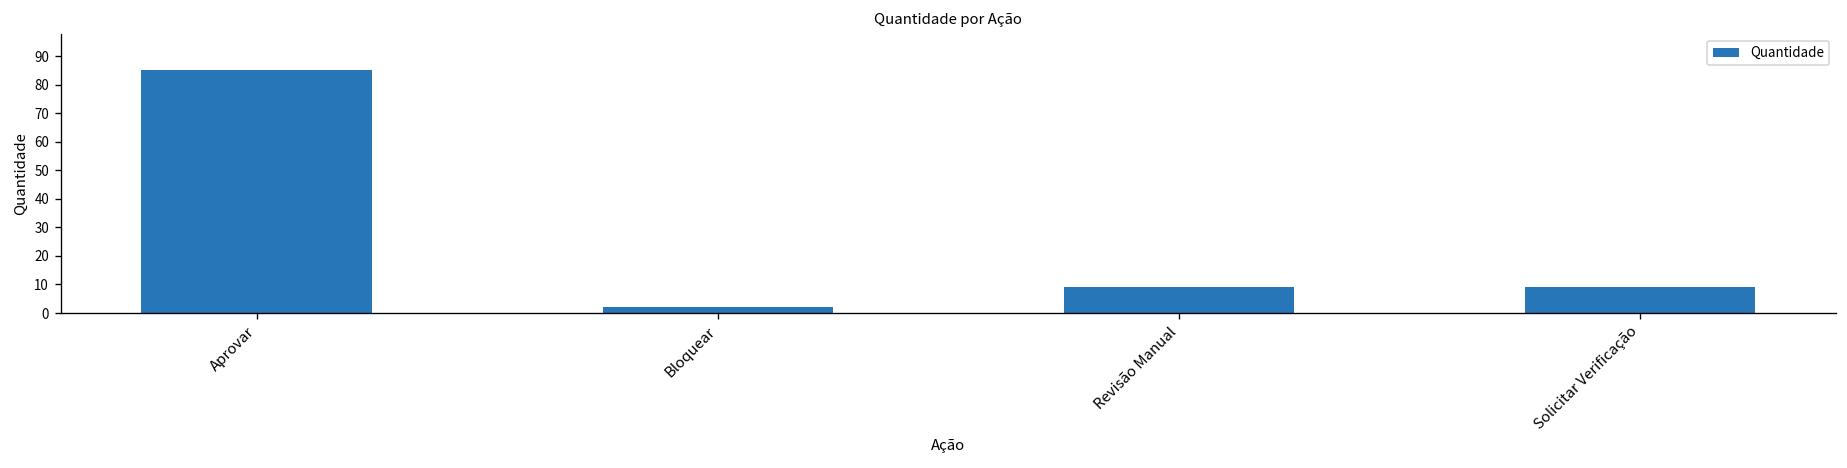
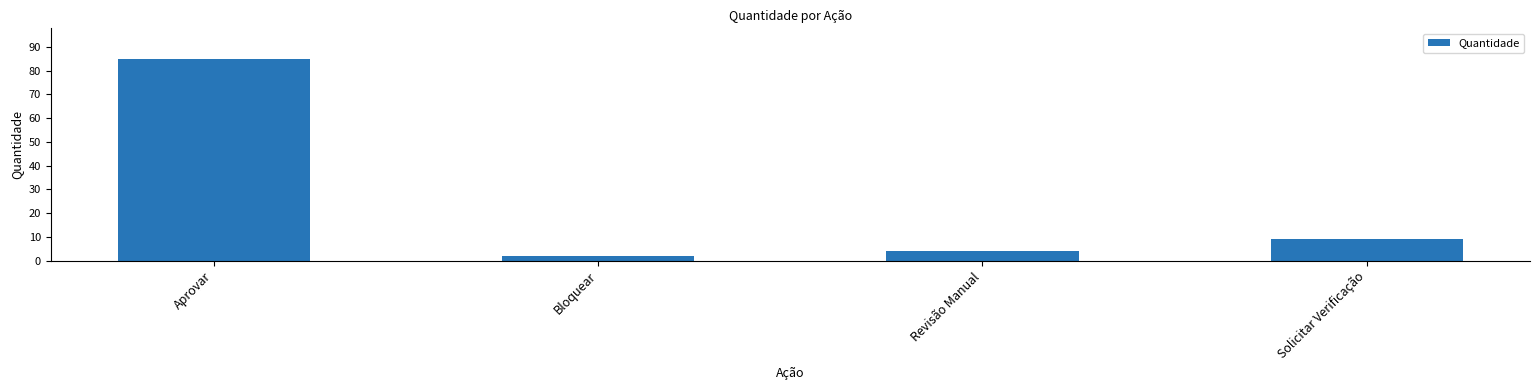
  {
    "Aprovar": 85,
    "Bloquear": 2,
-   "Revisão Manual": 9,
+   "Revisão Manual": 4,
    "Solicitar Verificação": 9
  }
